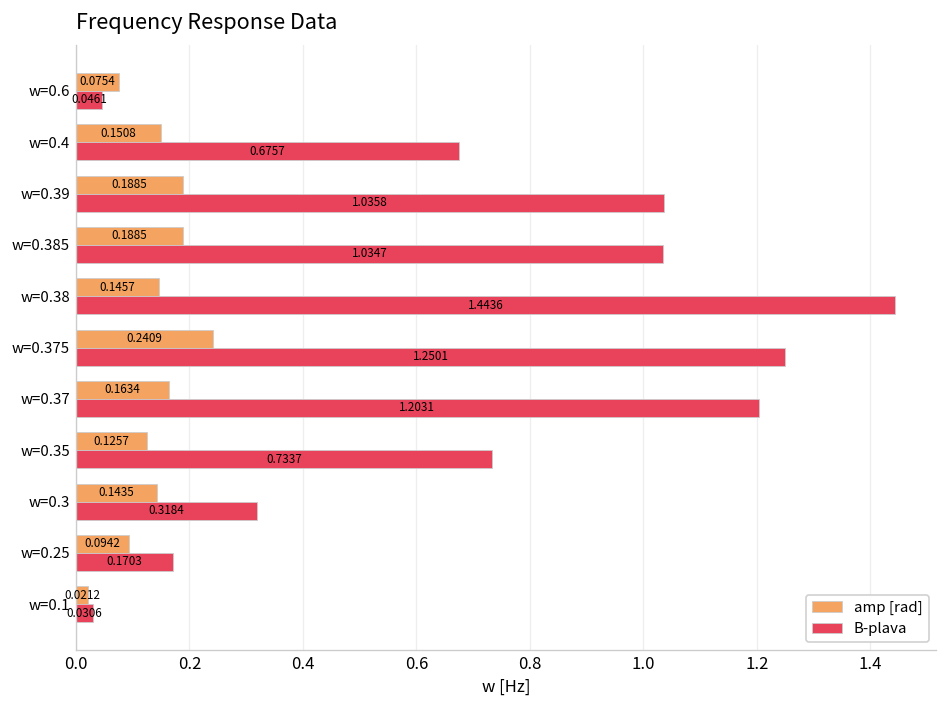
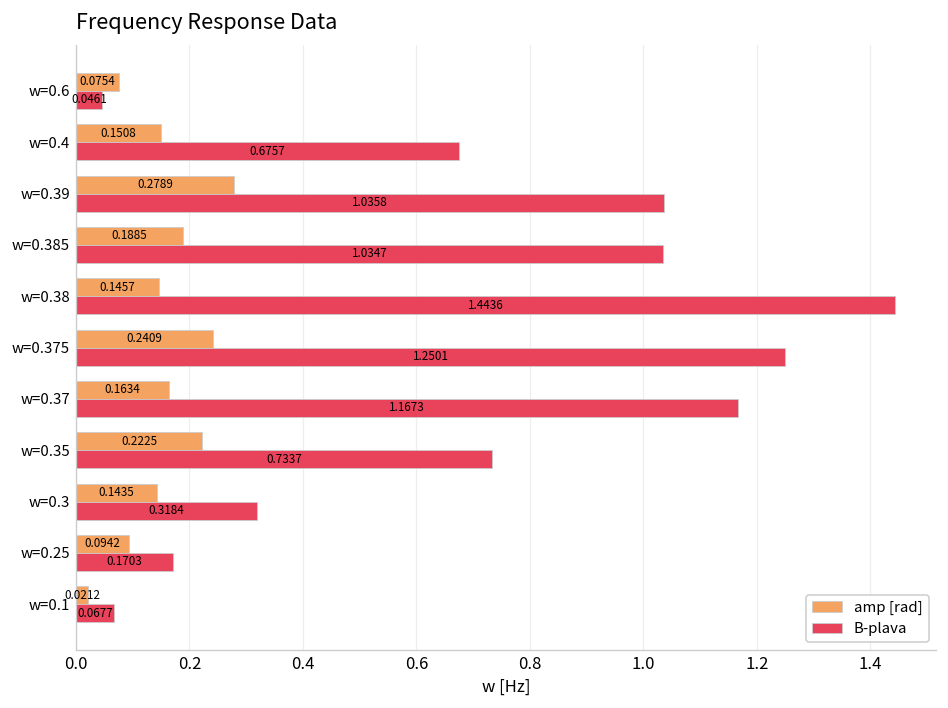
  {
    "amp [rad]": {
      "w=0.6": 0.0754,
      "w=0.4": 0.1508,
-     "w=0.39": 0.1885,
+     "w=0.39": 0.2789,
      "w=0.385": 0.1885,
      "w=0.38": 0.1457,
      "w=0.375": 0.2409,
      "w=0.37": 0.1634,
-     "w=0.35": 0.1257,
+     "w=0.35": 0.2225,
      "w=0.3": 0.1435,
      "w=0.25": 0.0942,
      "w=0.1": 0.0212
    },
    "B-plava": {
      "w=0.6": 0.0461,
      "w=0.4": 0.6757,
      "w=0.39": 1.0358,
      "w=0.385": 1.0347,
      "w=0.38": 1.4436,
      "w=0.375": 1.2501,
-     "w=0.37": 1.2031,
+     "w=0.37": 1.1673,
      "w=0.35": 0.7337,
      "w=0.3": 0.3184,
      "w=0.25": 0.1703,
-     "w=0.1": 0.0306
+     "w=0.1": 0.0677
    }
  }
